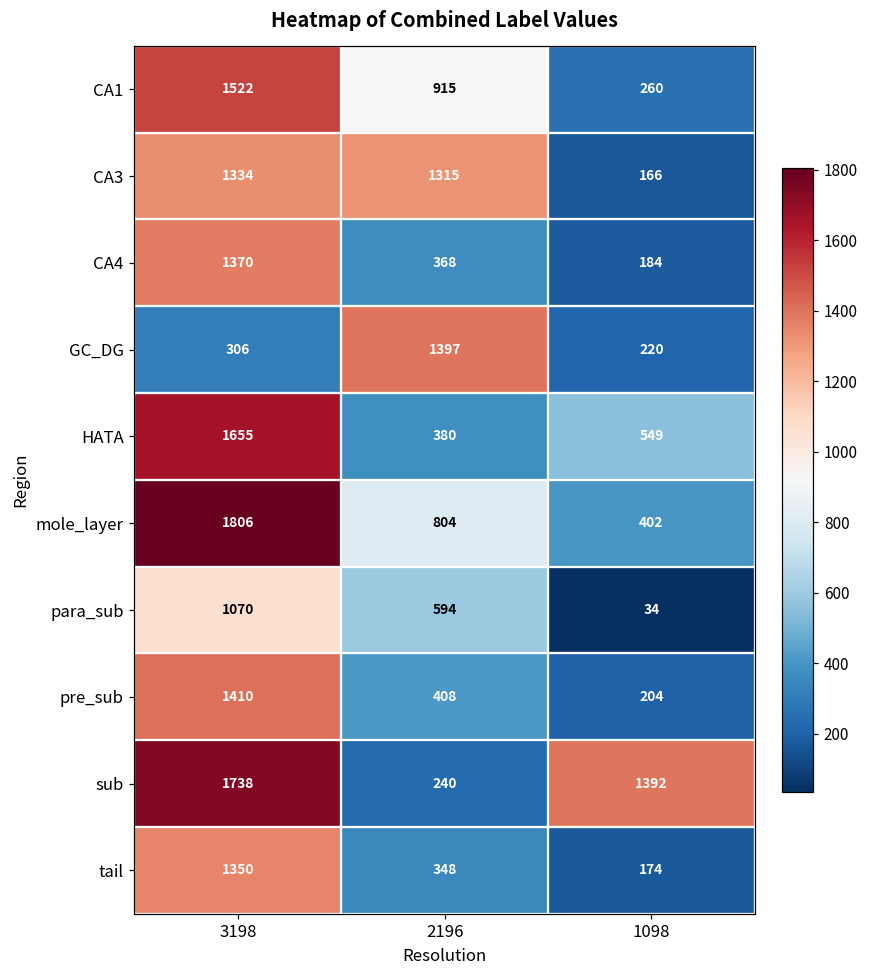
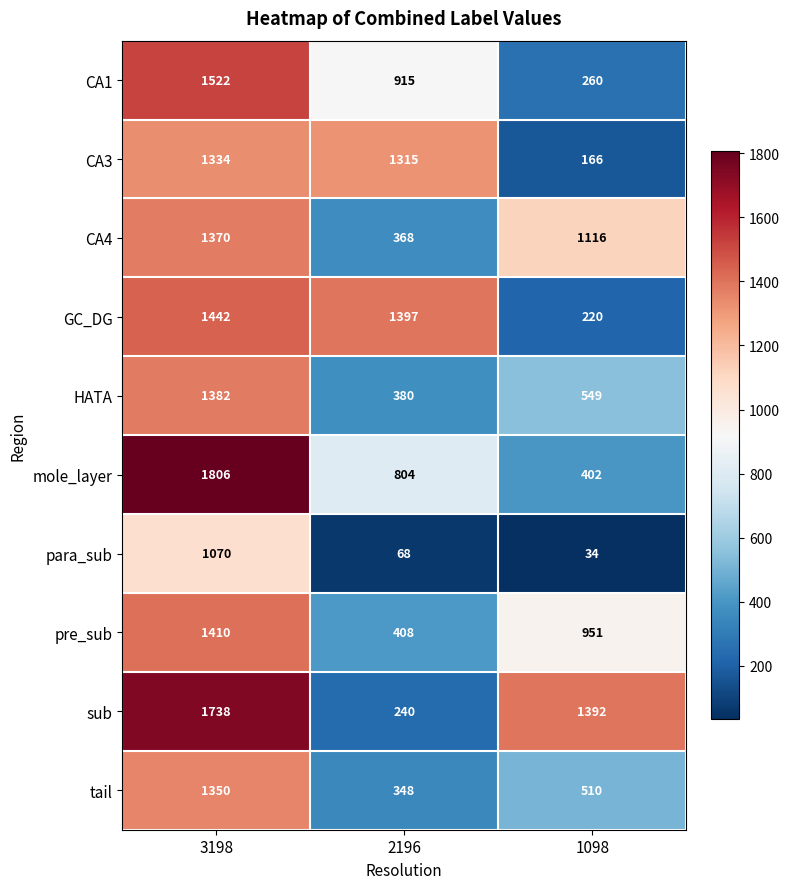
  {
    "CA1": {
      "3198": 1522,
      "2196": 915,
      "1098": 260
    },
    "CA3": {
      "3198": 1334,
      "2196": 1315,
      "1098": 166
    },
    "CA4": {
      "3198": 1370,
      "2196": 368,
-     "1098": 184
+     "1098": 1116
    },
    "GC_DG": {
-     "3198": 306,
+     "3198": 1442,
      "2196": 1397,
      "1098": 220
    },
    "HATA": {
-     "3198": 1655,
+     "3198": 1382,
      "2196": 380,
      "1098": 549
    },
    "mole_layer": {
      "3198": 1806,
      "2196": 804,
      "1098": 402
    },
    "para_sub": {
      "3198": 1070,
-     "2196": 594,
+     "2196": 68,
      "1098": 34
    },
    "pre_sub": {
      "3198": 1410,
      "2196": 408,
-     "1098": 204
+     "1098": 951
    },
    "sub": {
      "3198": 1738,
      "2196": 240,
      "1098": 1392
    },
    "tail": {
      "3198": 1350,
      "2196": 348,
-     "1098": 174
+     "1098": 510
    }
  }
